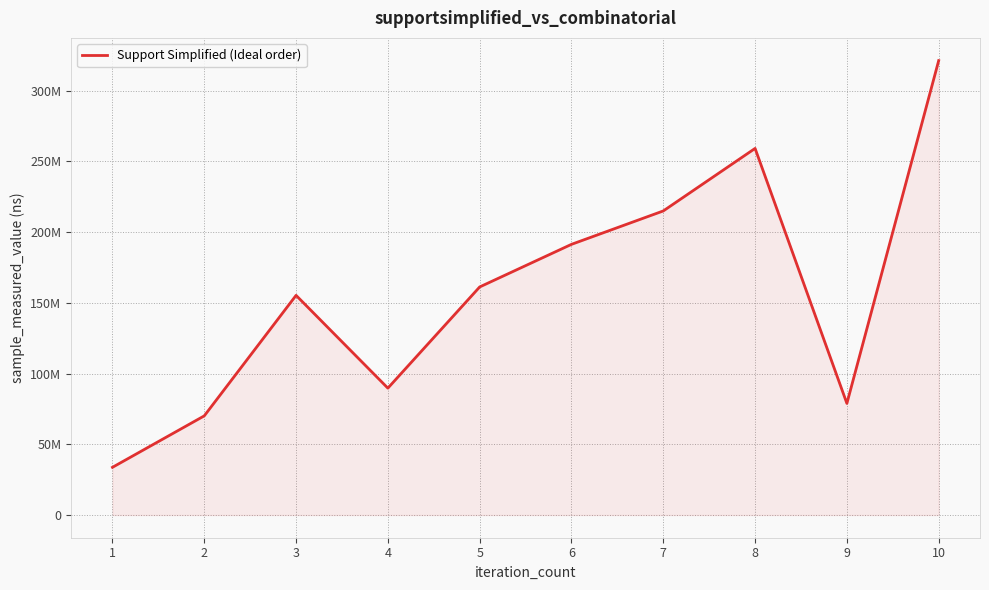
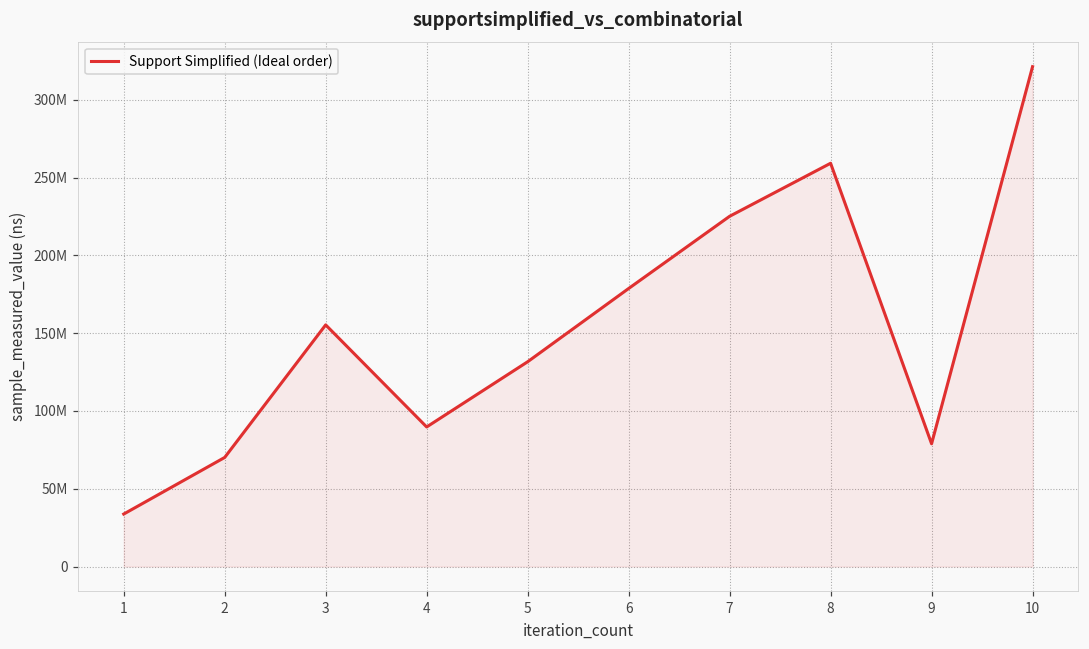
  {
    "1": 34000000,
    "2": 70000000,
    "3": 155000000,
    "4": 90000000,
-   "5": 161000000,
-   "6": 191000000,
-   "7": 215000000,
+   "5": 132000000,
+   "6": 179000000,
+   "7": 225000000,
    "8": 259000000,
    "9": 79000000,
    "10": 321000000
  }
